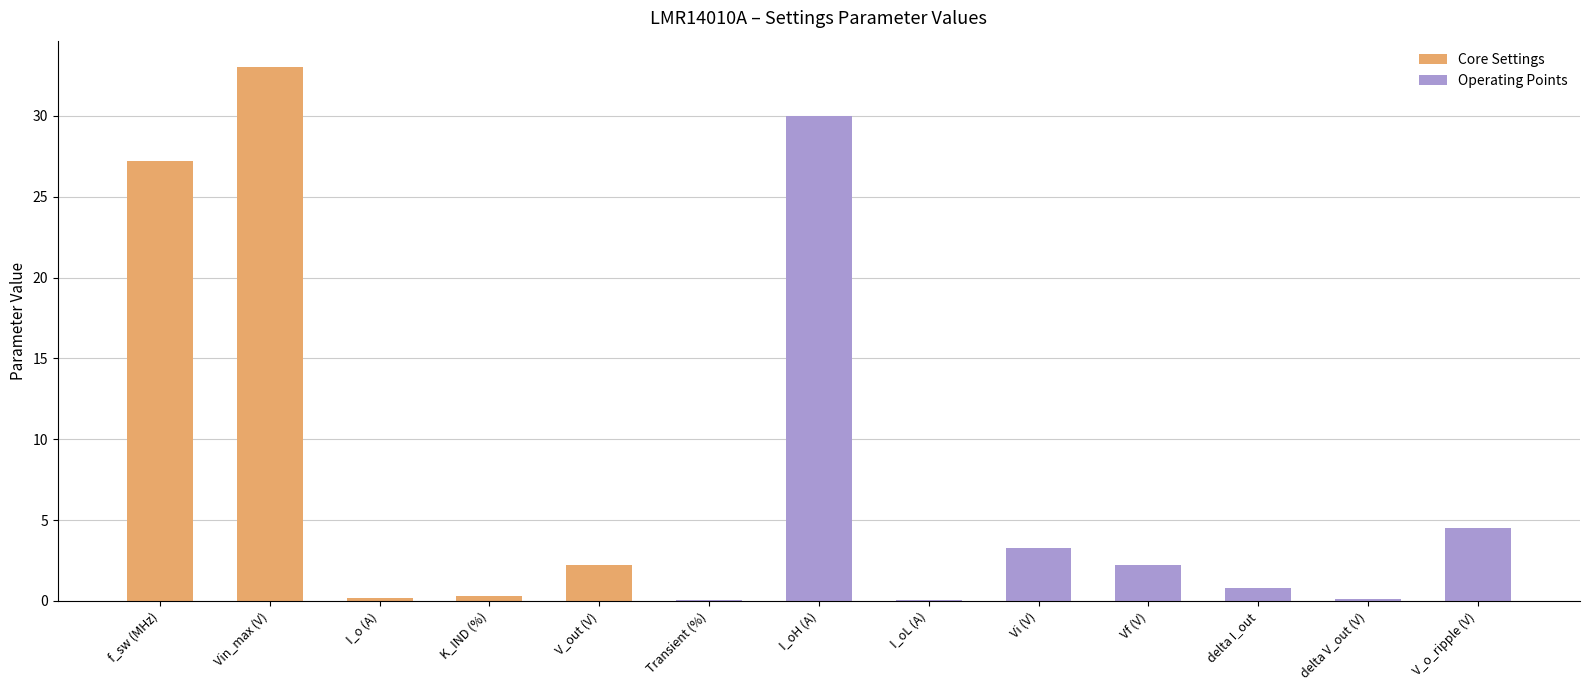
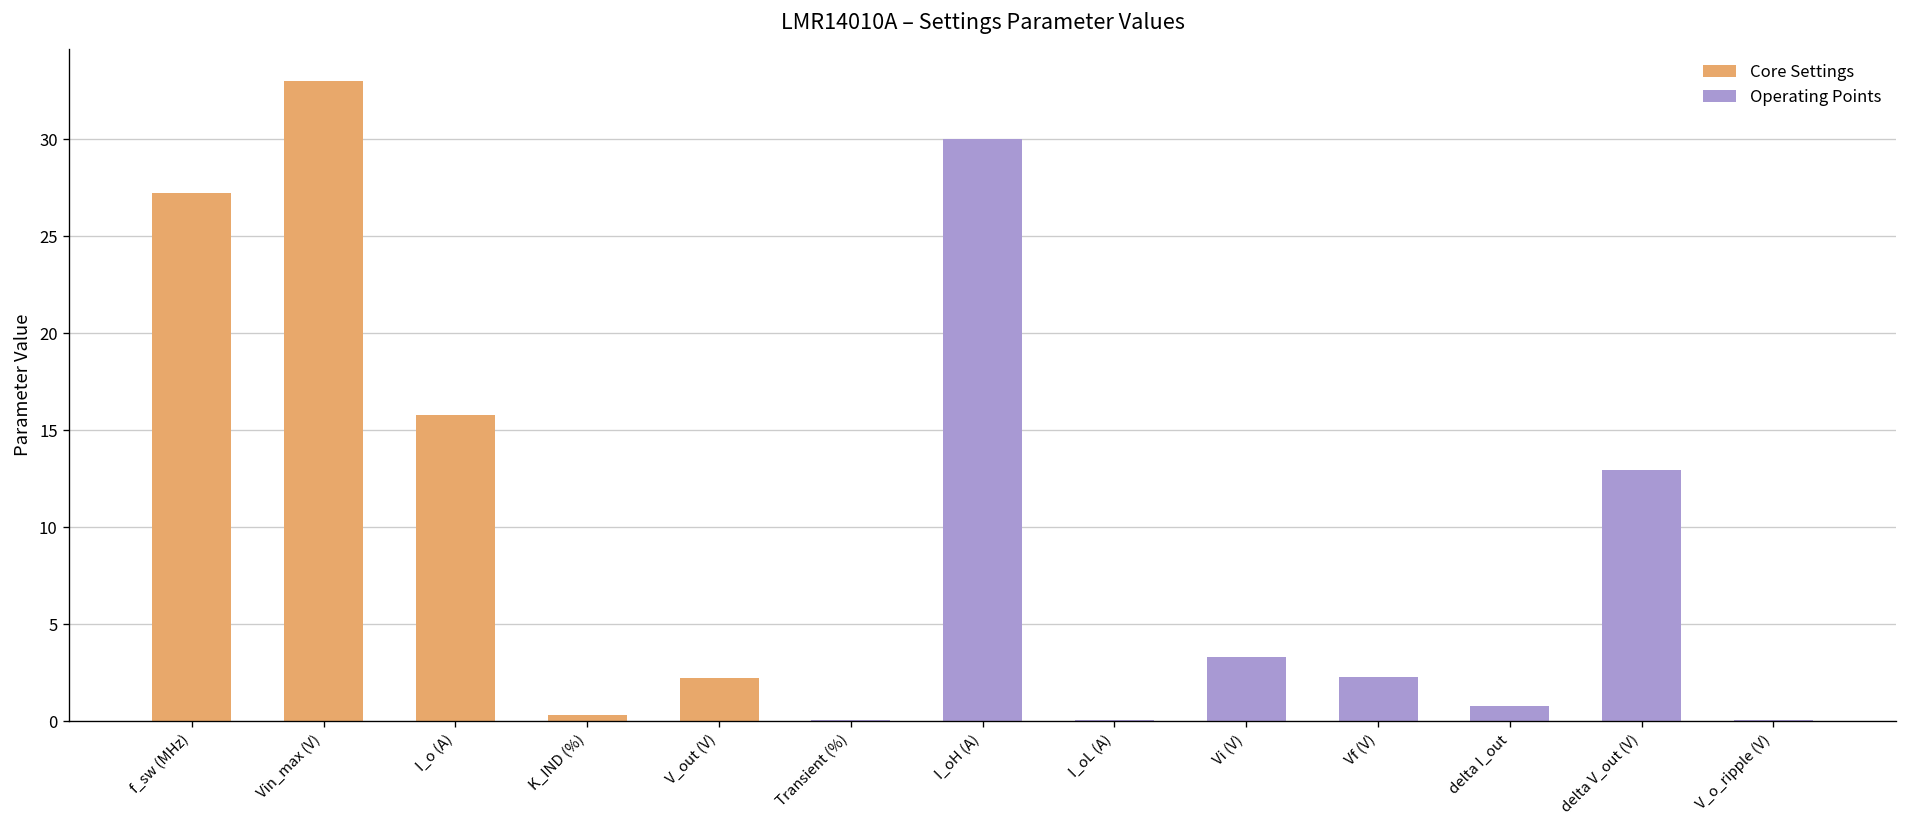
  {
    "f_sw (MHz)": 27.2,
    "Vin_max (V)": 33.0,
-   "I_o (A)": 0.2,
+   "I_o (A)": 15.8,
    "K_IND (%)": 0.3,
    "V_out (V)": 2.2,
    "I_oH (A)": 30.0,
    "Vi (V)": 3.3,
    "Vf (V)": 2.2,
    "delta I_out": 0.8,
-   "delta V_out (V)": 0.1,
-   "V_o_ripple (V)": 4.5
+   "delta V_out (V)": 12.9,
+   "V_o_ripple (V)": 0.1
  }
